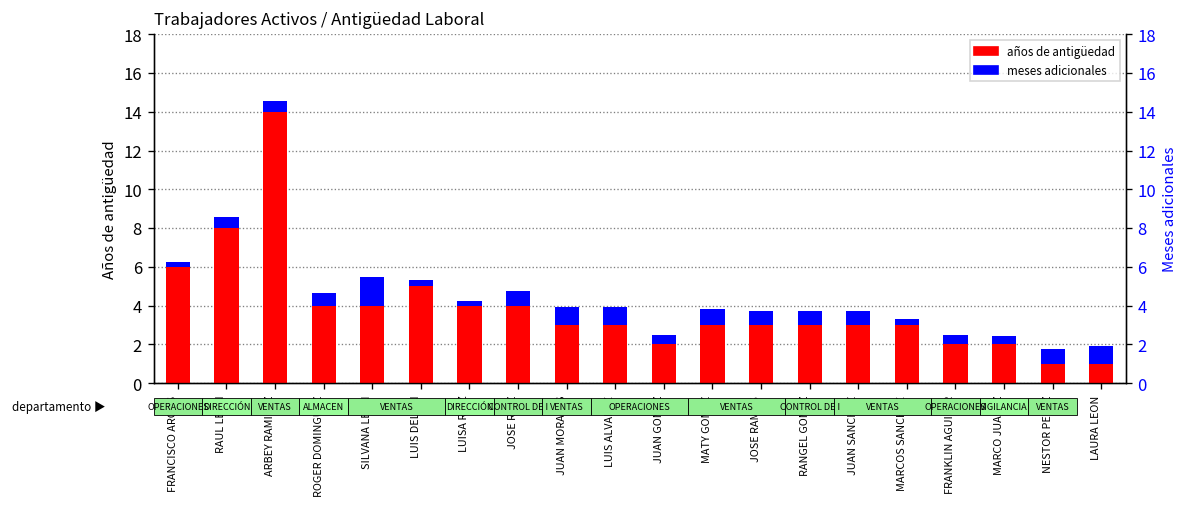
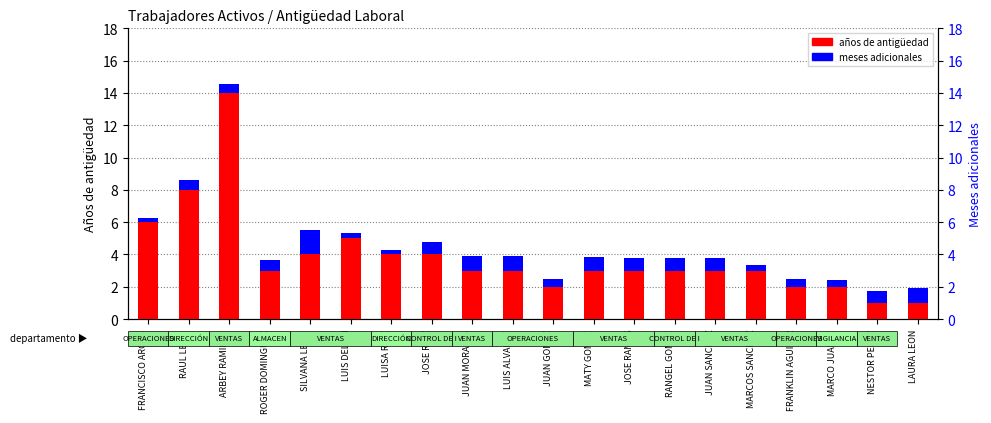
  {
    "años de antigüedad": {
      "FRANCISCO ARCOS": 6,
      "RAUL LEON": 8,
      "ARBEY RAMIREZ": 14,
-     "ROGER DOMINGUEZ": 4,
+     "ROGER DOMINGUEZ": 3,
      "SILVANA LEON": 4,
      "LUIS DELFIN": 5,
      "LUISA RUIZ": 4,
      "JOSE RUIZ": 4,
      "JUAN MORALES": 3,
      "LUIS ALVAREZ": 3,
      "JUAN GOMEZ": 2,
      "MATY GOMEZ": 3,
      "JOSE RAMOS": 3,
      "RANGEL GOMEZ": 3,
      "JUAN SANCHEZ": 3,
      "MARCOS SANCHEZ": 3,
      "FRANKLIN AGUILAR": 2,
      "MARCO JUAREZ": 2,
      "NESTOR PEREZ": 1,
      "LAURA LEON": 1
    },
    "meses adicionales": {
      "FRANCISCO ARCOS": 0.3,
      "RAUL LEON": 0.6,
      "ARBEY RAMIREZ": 0.6,
      "ROGER DOMINGUEZ": 0.7,
      "SILVANA LEON": 1.5,
      "LUIS DELFIN": 0.3,
      "LUISA RUIZ": 0.3,
      "JOSE RUIZ": 0.8,
      "JUAN MORALES": 1,
      "LUIS ALVAREZ": 1,
      "JUAN GOMEZ": 0.5,
      "MATY GOMEZ": 0.8,
      "JOSE RAMOS": 0.8,
      "RANGEL GOMEZ": 0.8,
      "JUAN SANCHEZ": 0.8,
      "MARCOS SANCHEZ": 0.3,
      "FRANKLIN AGUILAR": 0.5,
      "MARCO JUAREZ": 0.4,
      "NESTOR PEREZ": 0.8,
      "LAURA LEON": 1
    }
  }
